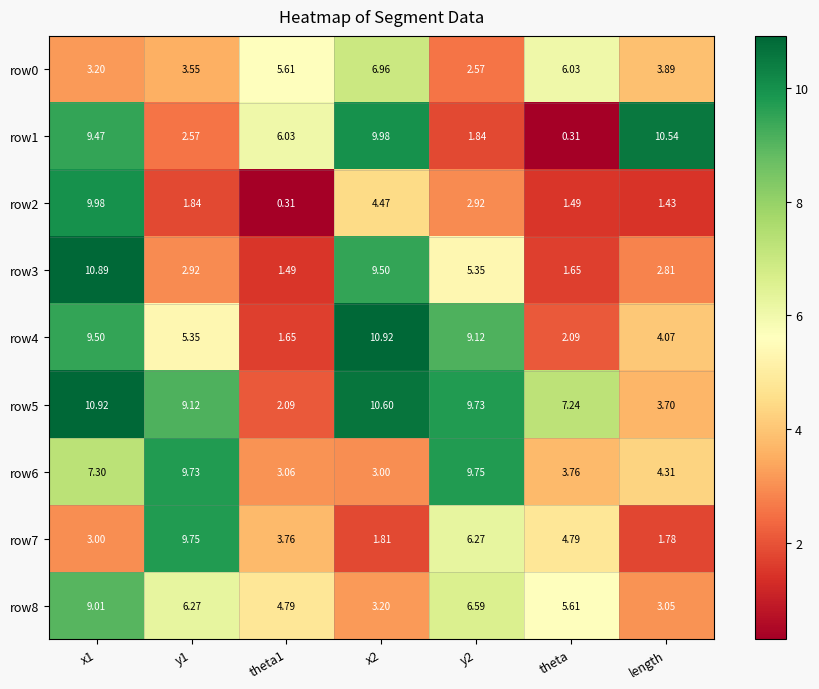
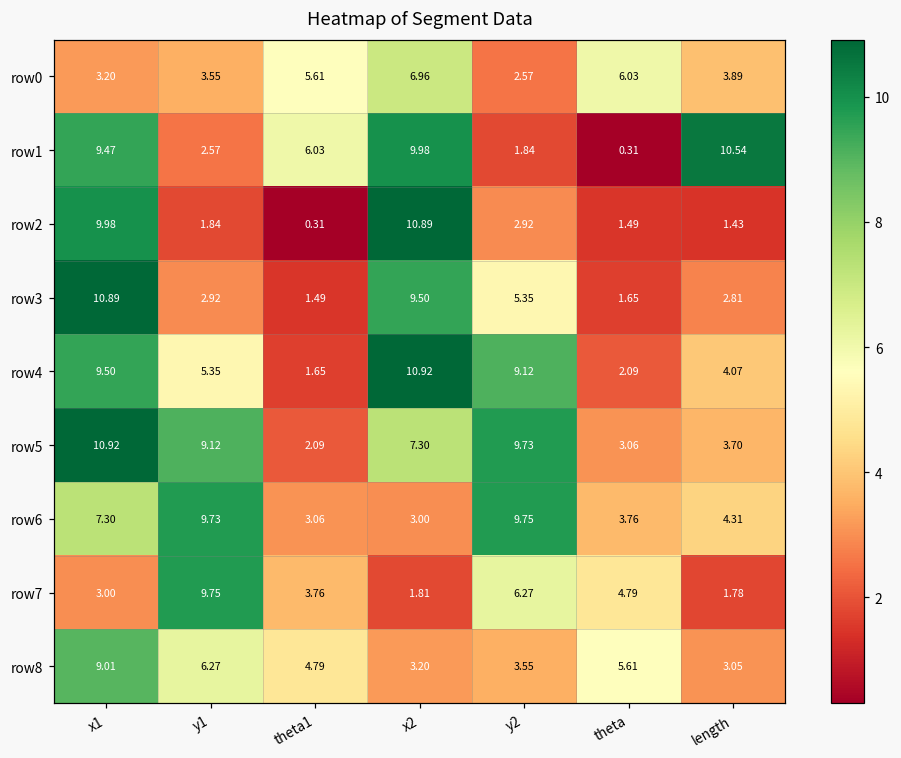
  {
    "row0": {
      "x1": 3.20,
      "y1": 3.55,
      "theta1": 5.61,
      "x2": 6.96,
      "y2": 2.57,
      "theta": 6.03,
      "length": 3.89
    },
    "row1": {
      "x1": 9.47,
      "y1": 2.57,
      "theta1": 6.03,
      "x2": 9.98,
      "y2": 1.84,
      "theta": 0.31,
      "length": 10.54
    },
    "row2": {
      "x1": 9.98,
      "y1": 1.84,
      "theta1": 0.31,
-     "x2": 4.47,
+     "x2": 10.89,
      "y2": 2.92,
      "theta": 1.49,
      "length": 1.43
    },
    "row3": {
      "x1": 10.89,
      "y1": 2.92,
      "theta1": 1.49,
      "x2": 9.50,
      "y2": 5.35,
      "theta": 1.65,
      "length": 2.81
    },
    "row4": {
      "x1": 9.50,
      "y1": 5.35,
      "theta1": 1.65,
      "x2": 10.92,
      "y2": 9.12,
      "theta": 2.09,
      "length": 4.07
    },
    "row5": {
      "x1": 10.92,
      "y1": 9.12,
      "theta1": 2.09,
-     "x2": 10.60,
+     "x2": 7.30,
      "y2": 9.73,
-     "theta": 7.24,
+     "theta": 3.06,
      "length": 3.70
    },
    "row6": {
      "x1": 7.30,
      "y1": 9.73,
      "theta1": 3.06,
      "x2": 3.00,
      "y2": 9.75,
      "theta": 3.76,
      "length": 4.31
    },
    "row7": {
      "x1": 3.00,
      "y1": 9.75,
      "theta1": 3.76,
      "x2": 1.81,
      "y2": 6.27,
      "theta": 4.79,
      "length": 1.78
    },
    "row8": {
      "x1": 9.01,
      "y1": 6.27,
      "theta1": 4.79,
      "x2": 3.20,
-     "y2": 6.59,
+     "y2": 3.55,
      "theta": 5.61,
      "length": 3.05
    }
  }
